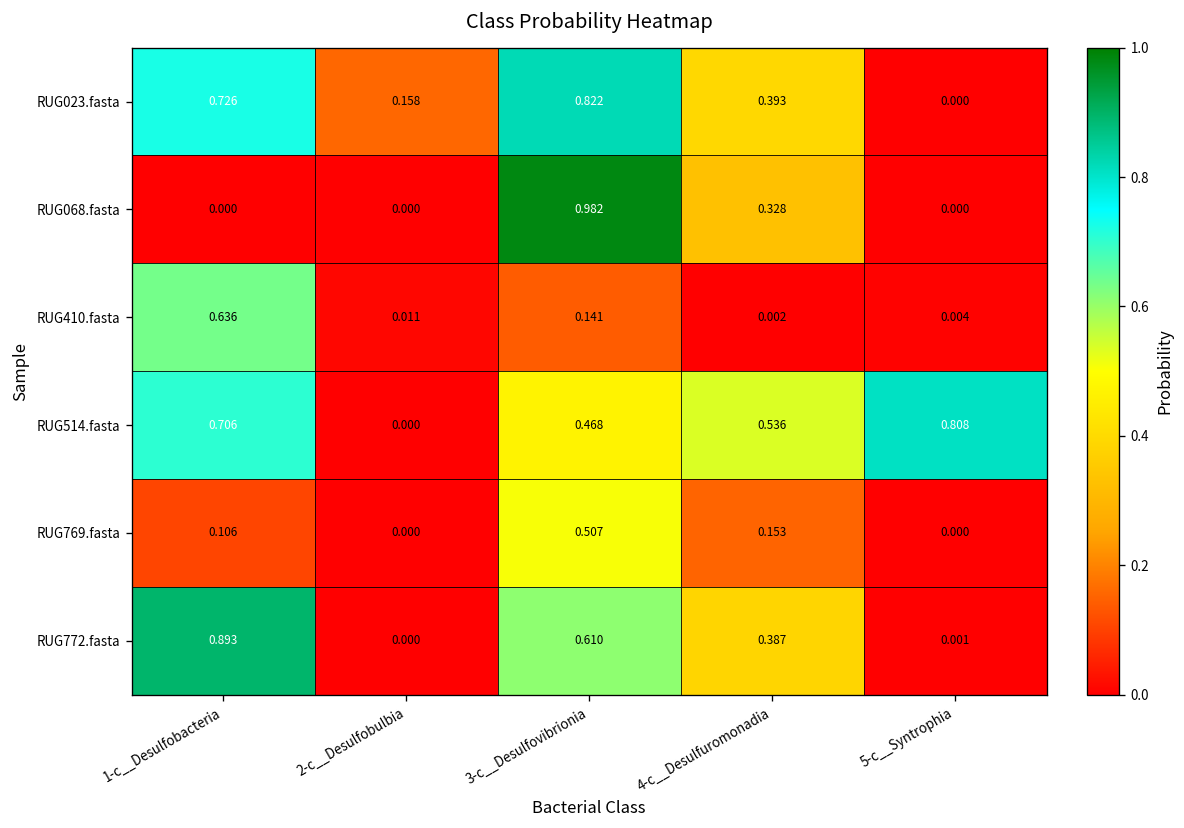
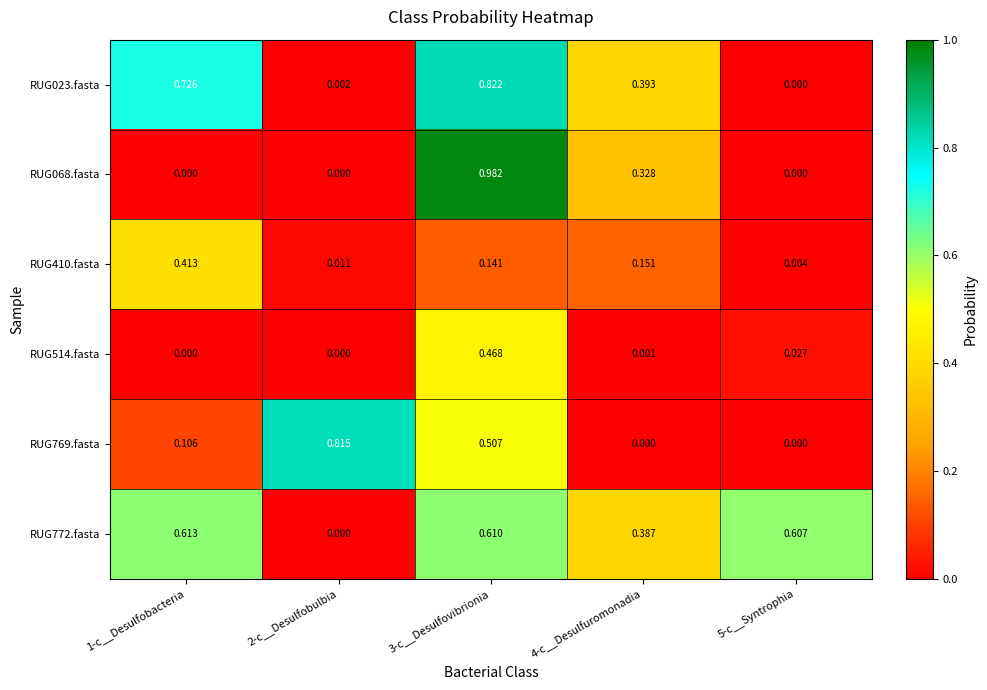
  {
    "RUG023.fasta": {
      "1-c__Desulfobacteria": 0.726,
-     "2-c__Desulfobulbia": 0.158,
+     "2-c__Desulfobulbia": 0.002,
      "3-c__Desulfovibrionia": 0.822,
      "4-c__Desulfuromonadia": 0.393,
      "5-c__Syntrophia": 0.000
    },
    "RUG068.fasta": {
      "1-c__Desulfobacteria": 0.000,
      "2-c__Desulfobulbia": 0.000,
      "3-c__Desulfovibrionia": 0.982,
      "4-c__Desulfuromonadia": 0.328,
      "5-c__Syntrophia": 0.000
    },
    "RUG410.fasta": {
-     "1-c__Desulfobacteria": 0.636,
+     "1-c__Desulfobacteria": 0.413,
      "2-c__Desulfobulbia": 0.011,
      "3-c__Desulfovibrionia": 0.141,
-     "4-c__Desulfuromonadia": 0.002,
+     "4-c__Desulfuromonadia": 0.151,
      "5-c__Syntrophia": 0.004
    },
    "RUG514.fasta": {
-     "1-c__Desulfobacteria": 0.706,
+     "1-c__Desulfobacteria": 0.000,
      "2-c__Desulfobulbia": 0.000,
      "3-c__Desulfovibrionia": 0.468,
-     "4-c__Desulfuromonadia": 0.536,
-     "5-c__Syntrophia": 0.808
+     "4-c__Desulfuromonadia": 0.001,
+     "5-c__Syntrophia": 0.027
    },
    "RUG769.fasta": {
      "1-c__Desulfobacteria": 0.106,
-     "2-c__Desulfobulbia": 0.000,
+     "2-c__Desulfobulbia": 0.815,
      "3-c__Desulfovibrionia": 0.507,
-     "4-c__Desulfuromonadia": 0.153,
+     "4-c__Desulfuromonadia": 0.000,
      "5-c__Syntrophia": 0.000
    },
    "RUG772.fasta": {
-     "1-c__Desulfobacteria": 0.893,
+     "1-c__Desulfobacteria": 0.613,
      "2-c__Desulfobulbia": 0.000,
      "3-c__Desulfovibrionia": 0.610,
      "4-c__Desulfuromonadia": 0.387,
-     "5-c__Syntrophia": 0.001
+     "5-c__Syntrophia": 0.607
    }
  }
